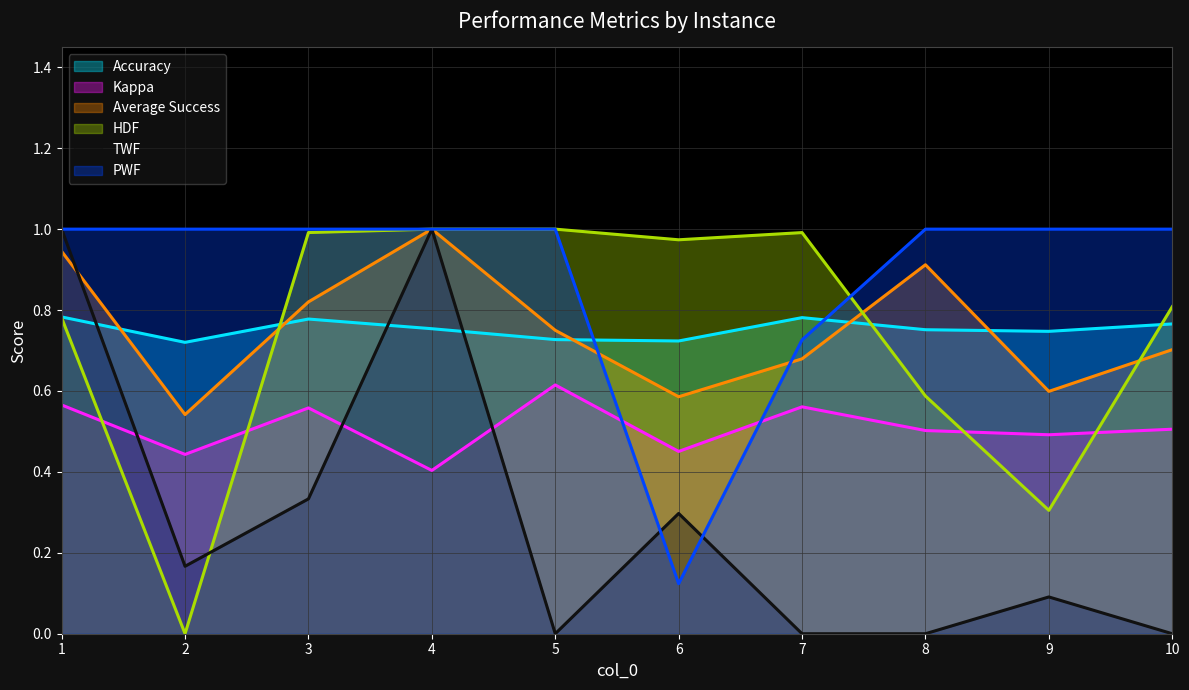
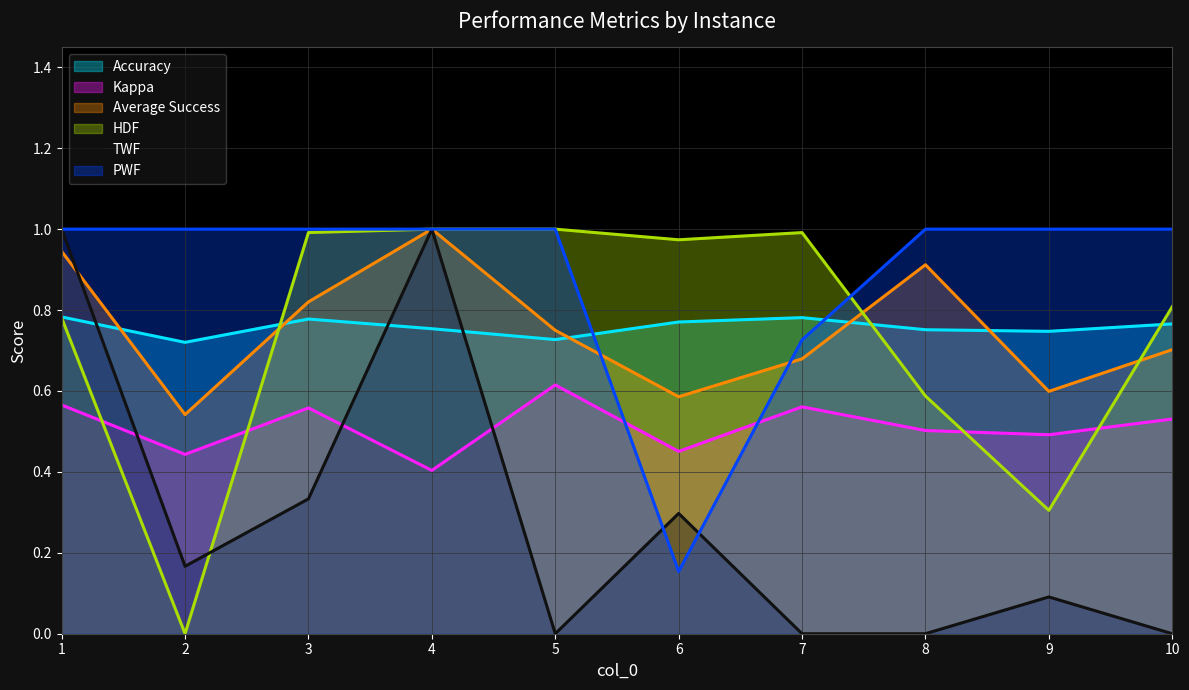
  {
    "Accuracy": {
      "2": 0.72,
      "3": 0.78,
      "4": 0.75,
      "5": 0.73,
-     "6": 0.72,
+     "6": 0.77,
      "7": 0.78,
      "8": 0.75,
      "9": 0.75,
      "10": 0.77
    },
    "Kappa": {
      "1": 0.57,
      "2": 0.44,
      "3": 0.56,
      "4": 0.40,
      "5": 0.61,
      "6": 0.45,
      "7": 0.56,
      "8": 0.50,
      "9": 0.49,
-     "10": 0.51
+     "10": 0.53
    },
    "Average Success": {
      "1": 0.95,
      "2": 0.54,
      "3": 0.82,
      "5": 0.75,
      "6": 0.59,
      "7": 0.68,
      "8": 0.91,
      "9": 0.60,
      "10": 0.70
    },
    "HDF": {
      "2": 0.00,
      "3": 0.99,
      "6": 0.97,
      "7": 0.99,
      "8": 0.59,
      "9": 0.30,
      "10": 0.81
    },
    "TWF": {
      "2": 0.17,
      "3": 0.33,
      "5": 0.00,
      "6": 0.30,
      "7": 0.00,
      "8": 0.00,
      "9": 0.09,
      "10": 0.00
    },
    "PWF": {
      "2": 1.00,
      "3": 1.00,
-     "6": 0.12,
+     "6": 0.15,
      "7": 0.73,
      "8": 1.00,
      "9": 1.00,
      "10": 1.00
    }
  }
